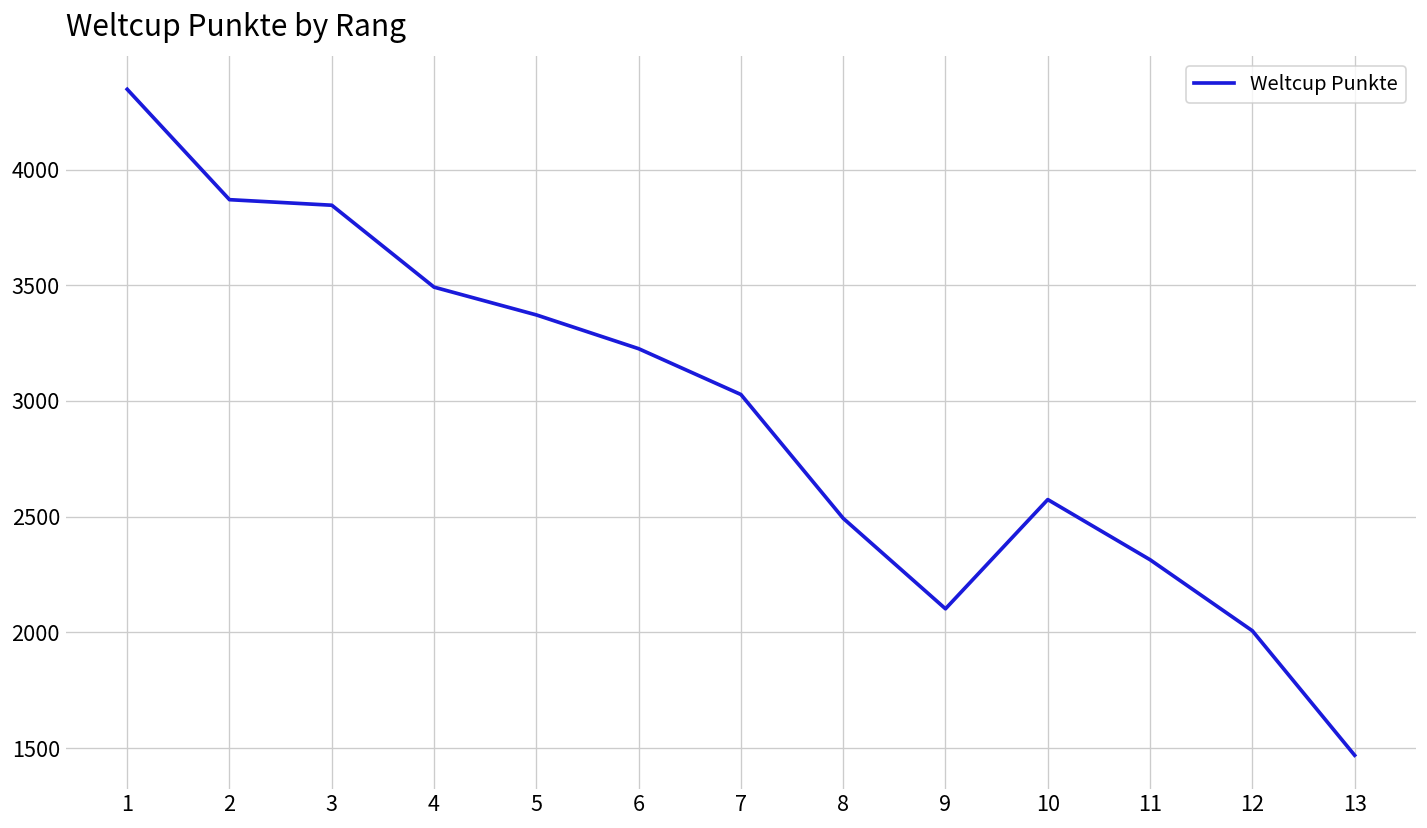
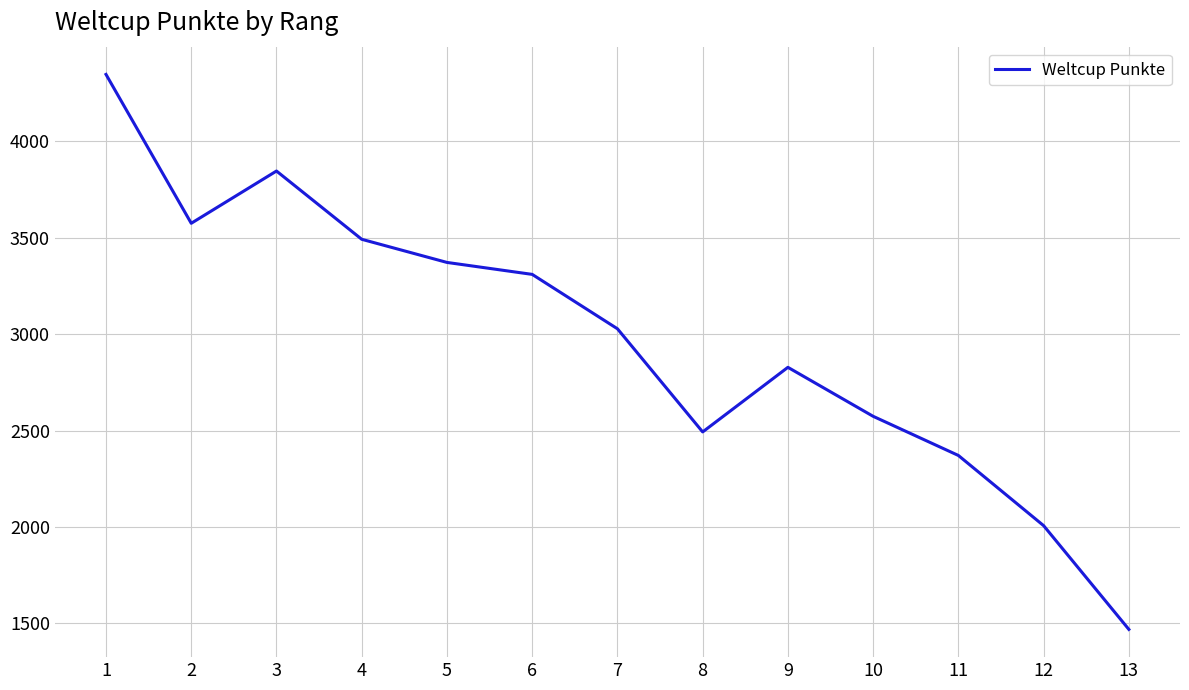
  {
    "1": 4350,
-   "2": 3870,
+   "2": 3580,
    "3": 3850,
    "4": 3490,
    "5": 3370,
-   "6": 3230,
+   "6": 3310,
    "7": 3030,
    "8": 2490,
-   "9": 2100,
+   "9": 2830,
    "10": 2570,
-   "11": 2310,
+   "11": 2370,
    "12": 2010,
    "13": 1470
  }
